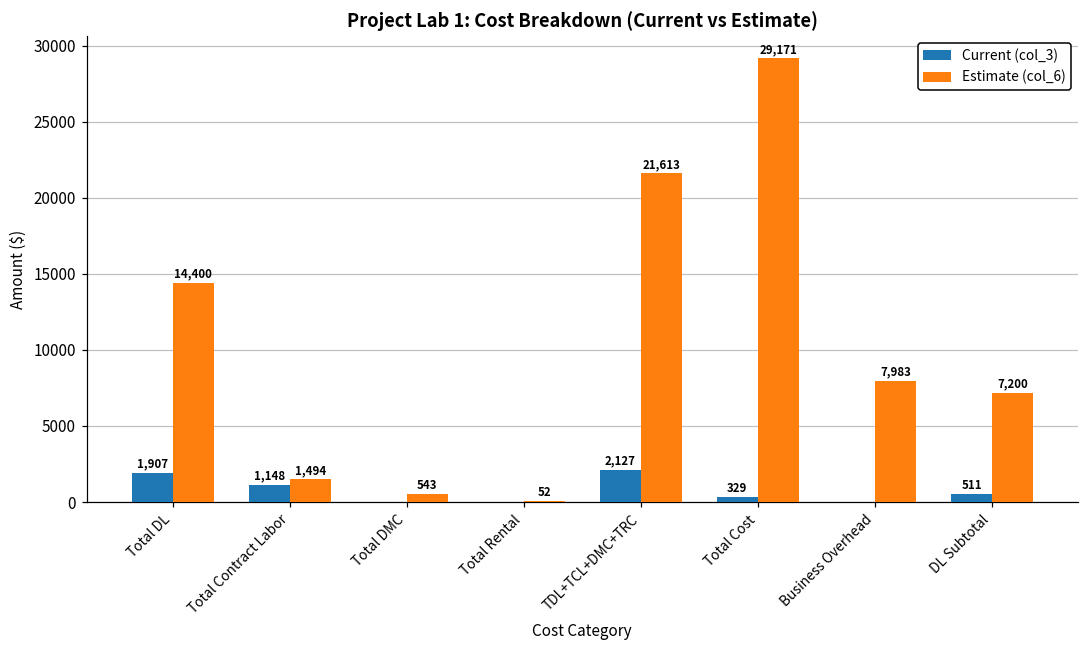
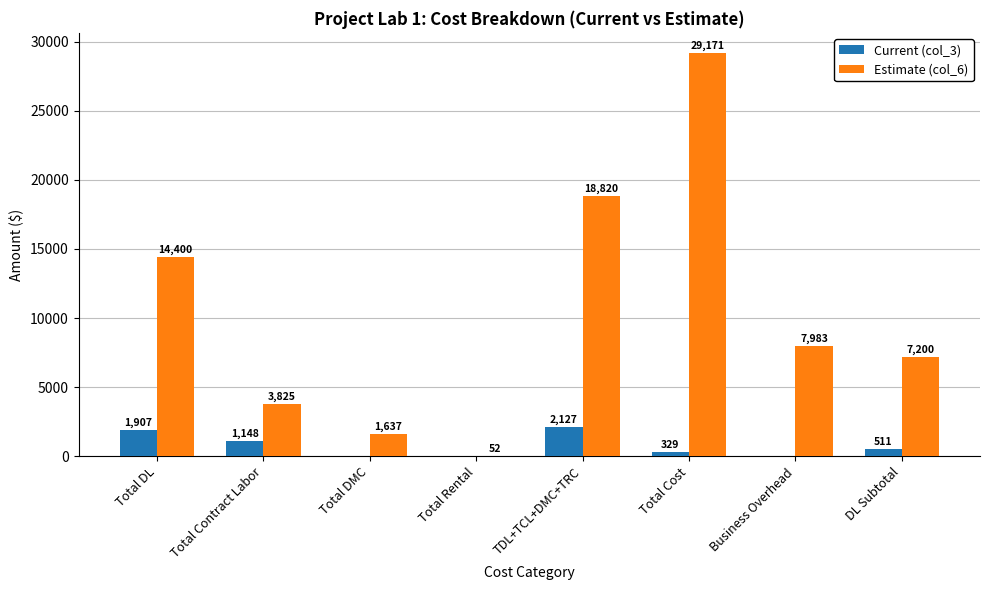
  {
    "Current (col_3)": {
      "Total DL": "1,907",
      "Total Contract Labor": "1,148",
      "TDL+TCL+DMC+TRC": "2,127",
      "Total Cost": "329",
      "DL Subtotal": "511"
    },
    "Estimate (col_6)": {
      "Total DL": "14,400",
-     "Total Contract Labor": "1,494",
-     "Total DMC": "543",
+     "Total Contract Labor": "3,825",
+     "Total DMC": "1,637",
      "Total Rental": "52",
-     "TDL+TCL+DMC+TRC": "21,613",
+     "TDL+TCL+DMC+TRC": "18,820",
      "Total Cost": "29,171",
      "Business Overhead": "7,983",
      "DL Subtotal": "7,200"
    }
  }
